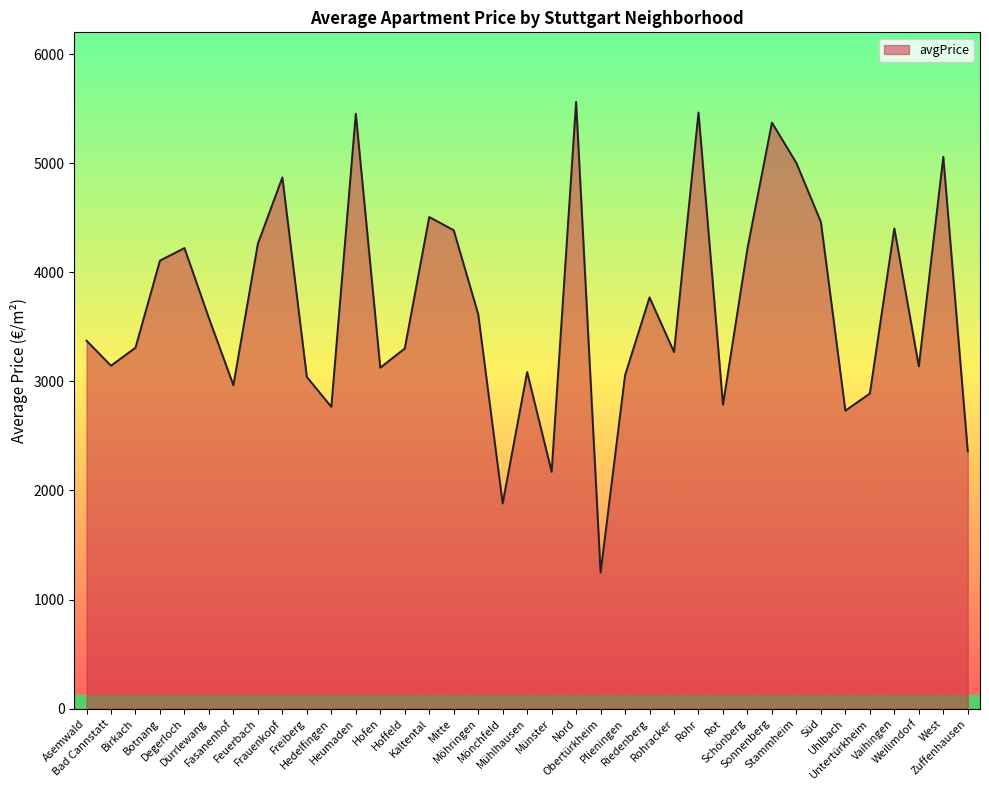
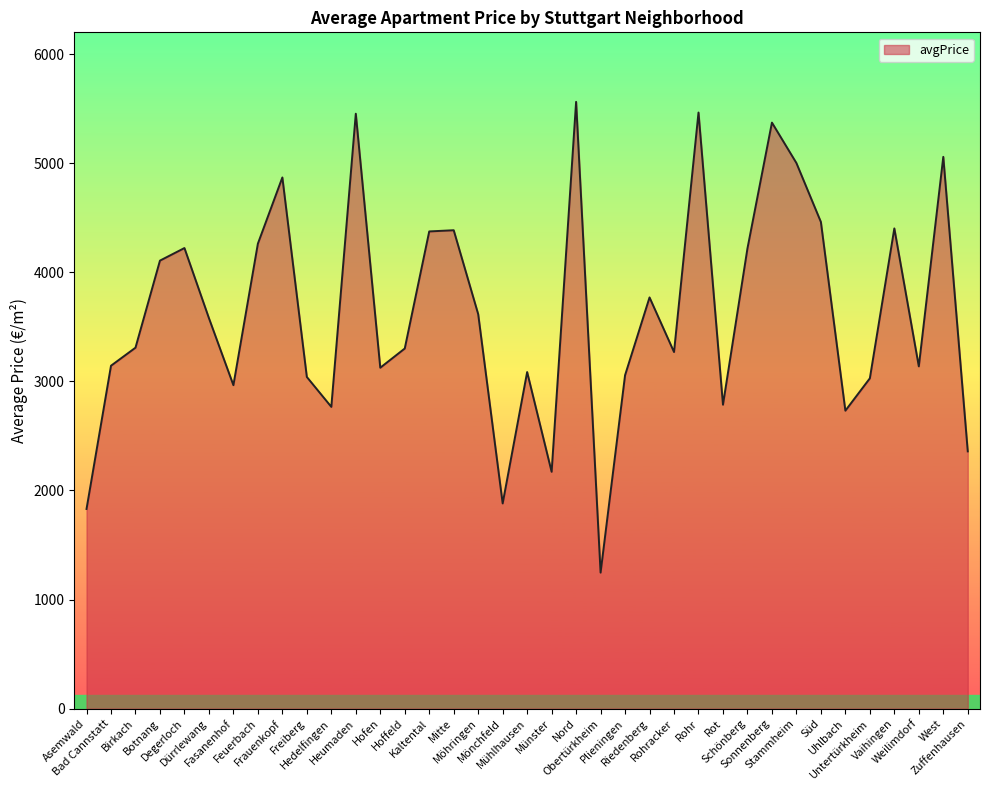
  {
-   "Asemwald": 3370,
+   "Asemwald": 1830,
    "Bad Cannstatt": 3140,
    "Birkach": 3310,
    "Botnang": 4110,
    "Degerloch": 4220,
    "Dürrlewang": 3580,
    "Fasanenhof": 2970,
    "Feuerbach": 4260,
    "Frauenkopf": 4870,
    "Freiberg": 3040,
    "Hedelfingen": 2770,
    "Heumaden": 5450,
    "Hofen": 3130,
    "Hoffeld": 3300,
-   "Kaltental": 4510,
+   "Kaltental": 4370,
    "Mitte": 4390,
    "Möhringen": 3620,
    "Mönchfeld": 1880,
    "Mühlhausen": 3090,
    "Münster": 2170,
    "Nord": 5560,
    "Obertürkheim": 1250,
    "Plieningen": 3060,
    "Riedenberg": 3770,
    "Rohracker": 3270,
    "Rohr": 5460,
    "Rot": 2790,
    "Schönberg": 4220,
    "Sonnenberg": 5370,
    "Stammheim": 5000,
    "Süd": 4460,
    "Uhlbach": 2730,
-   "Untertürkheim": 2890,
+   "Untertürkheim": 3030,
    "Vaihingen": 4400,
    "Weilimdorf": 3140,
    "West": 5060,
    "Zuffenhausen": 2360
  }
